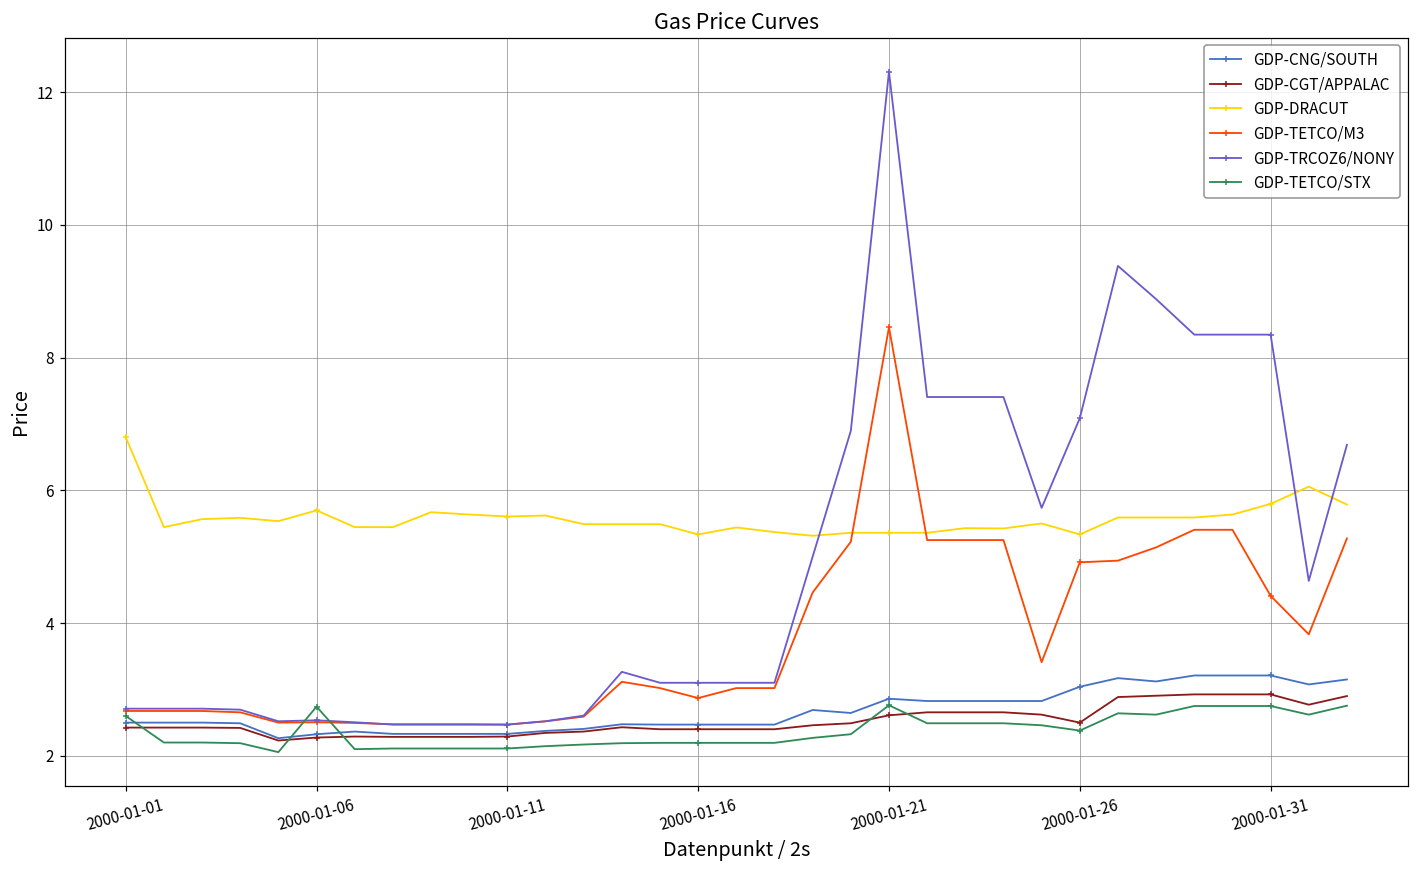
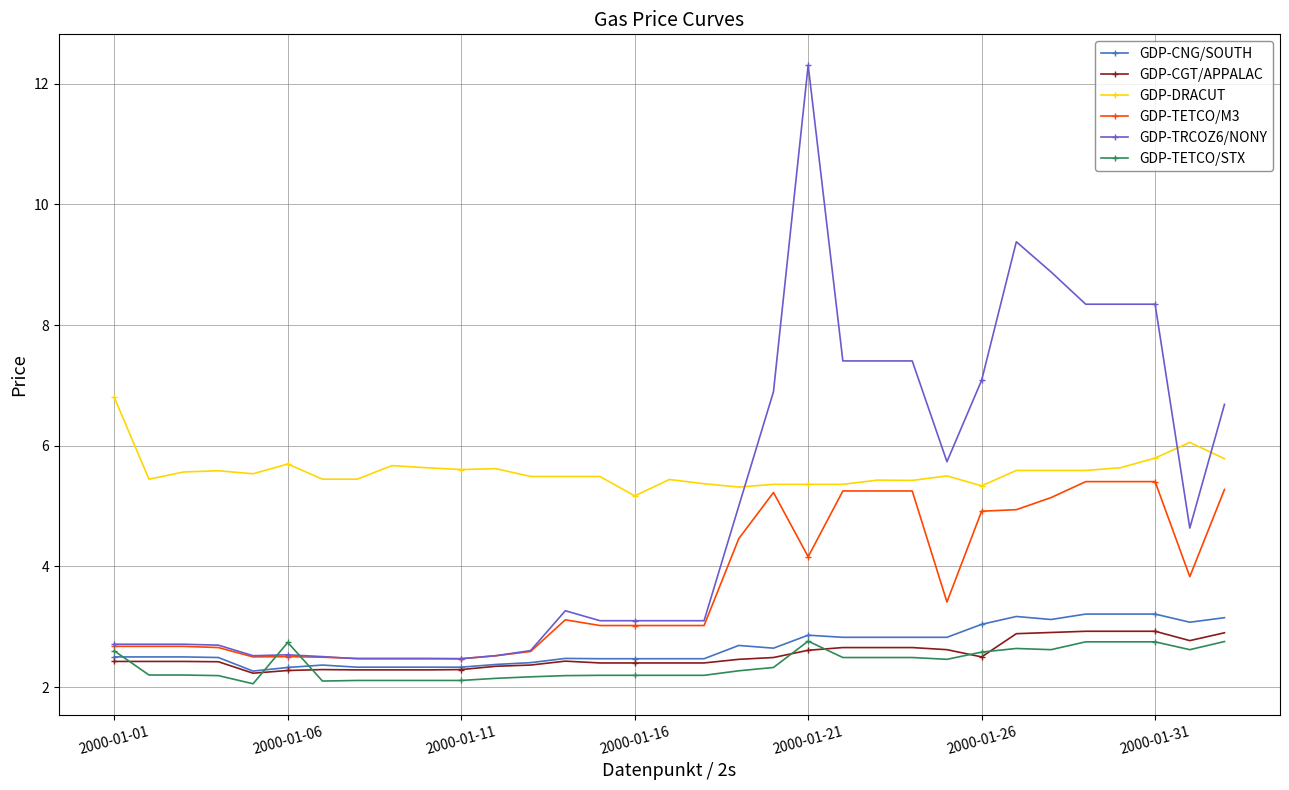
  {
    "GDP-CGT/APPALAC": {
      "2000-01-01": 2.4,
      "2000-01-06": 2.3,
      "2000-01-16": 2.4,
      "2000-01-21": 2.6,
      "2000-01-26": 2.5,
      "2000-01-31": 2.9
    },
    "GDP-DRACUT": {
      "2000-01-01": 6.8,
      "2000-01-06": 5.7,
      "2000-01-11": 5.6,
-     "2000-01-16": 5.3,
+     "2000-01-16": 5.2,
      "2000-01-21": 5.4,
      "2000-01-26": 5.3,
      "2000-01-31": 5.8
    },
    "GDP-TETCO/M3": {
-     "2000-01-16": 2.9,
-     "2000-01-21": 8.5,
+     "2000-01-16": 3.0,
+     "2000-01-21": 4.2,
      "2000-01-26": 4.9,
-     "2000-01-31": 4.4
+     "2000-01-31": 5.4
    },
    "GDP-TETCO/STX": {
      "2000-01-01": 2.6,
      "2000-01-06": 2.7,
      "2000-01-11": 2.1,
      "2000-01-16": 2.2,
      "2000-01-21": 2.8,
-     "2000-01-26": 2.4,
+     "2000-01-26": 2.6,
      "2000-01-31": 2.8
    }
  }
